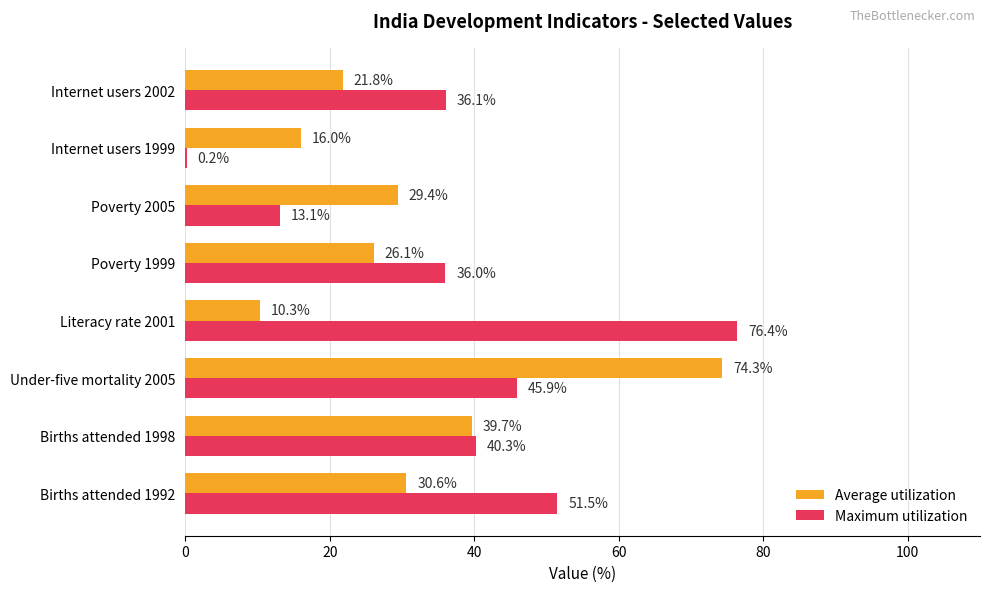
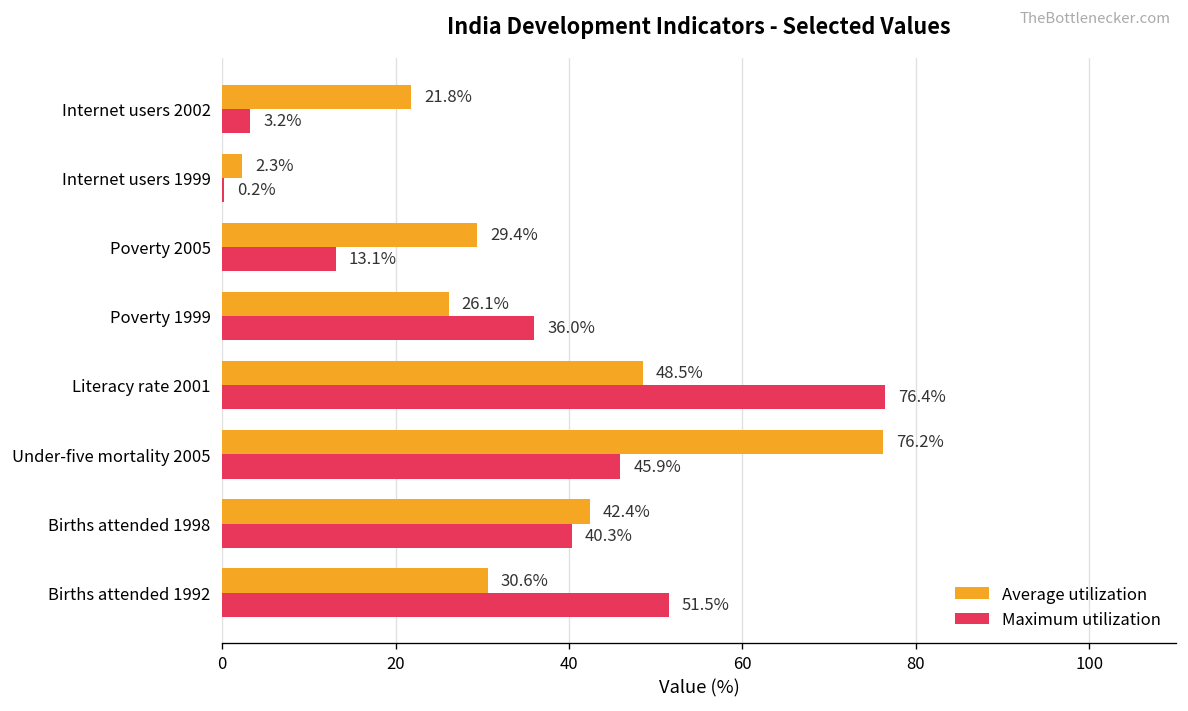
  {
    "Average utilization": {
      "Internet users 2002": "21.8%",
-     "Internet users 1999": "16.0%",
+     "Internet users 1999": "2.3%",
      "Poverty 2005": "29.4%",
      "Poverty 1999": "26.1%",
-     "Literacy rate 2001": "10.3%",
-     "Under-five mortality 2005": "74.3%",
-     "Births attended 1998": "39.7%",
+     "Literacy rate 2001": "48.5%",
+     "Under-five mortality 2005": "76.2%",
+     "Births attended 1998": "42.4%",
      "Births attended 1992": "30.6%"
    },
    "Maximum utilization": {
-     "Internet users 2002": "36.1%",
+     "Internet users 2002": "3.2%",
      "Internet users 1999": "0.2%",
      "Poverty 2005": "13.1%",
      "Poverty 1999": "36.0%",
      "Literacy rate 2001": "76.4%",
      "Under-five mortality 2005": "45.9%",
      "Births attended 1998": "40.3%",
      "Births attended 1992": "51.5%"
    }
  }
